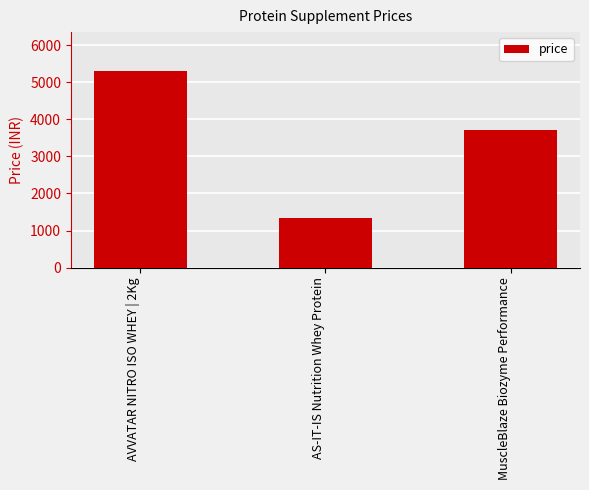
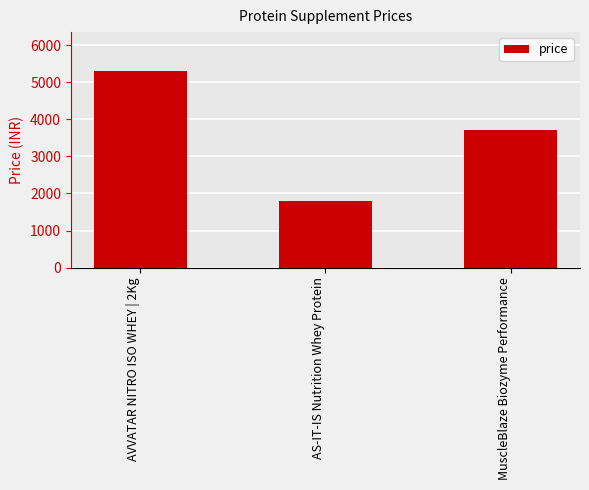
  {
    "AVVATAR NITRO ISO WHEY | 2Kg": 5300,
-   "AS-IT-IS Nutrition Whey Protein": 1300,
+   "AS-IT-IS Nutrition Whey Protein": 1800,
    "MuscleBlaze Biozyme Performance": 3700
  }
